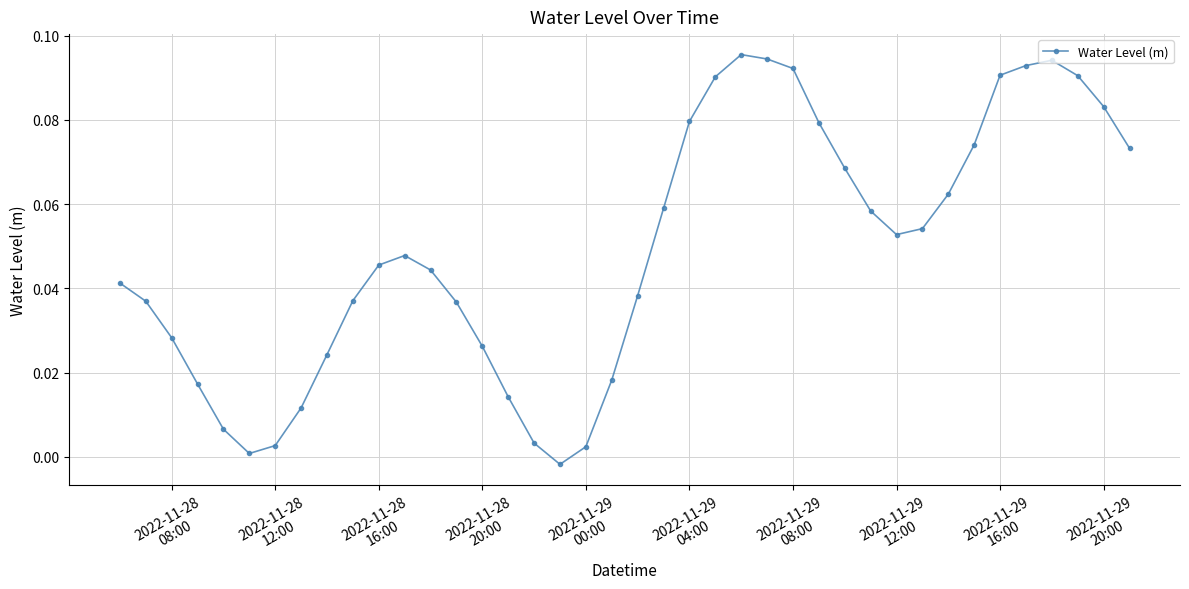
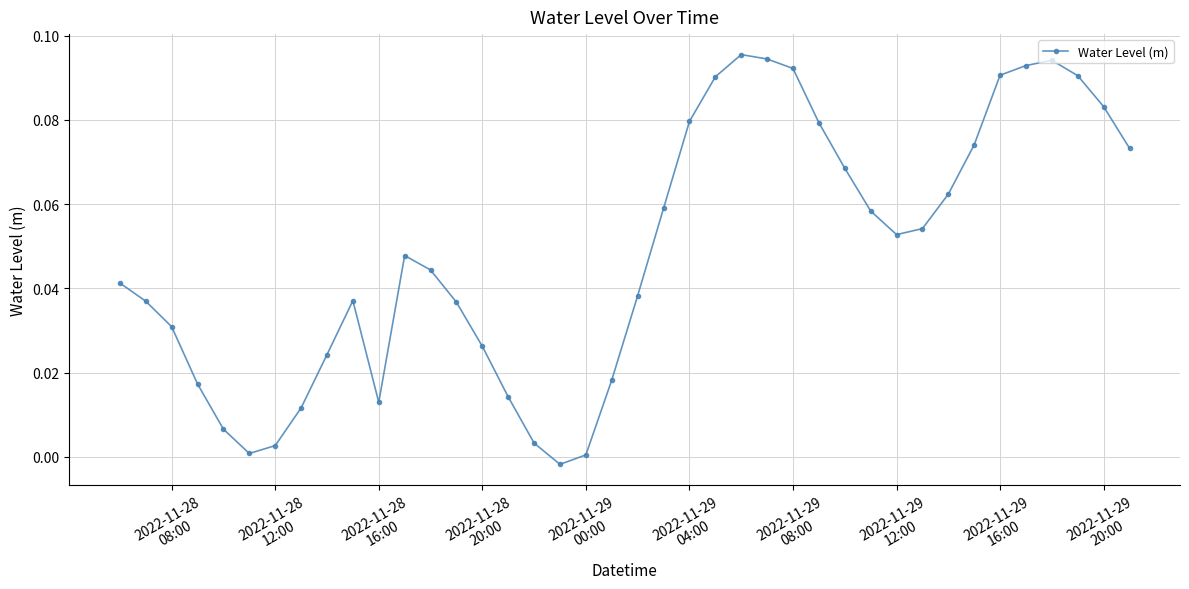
  {
-   "2022-11-28 08:00": 0.028,
+   "2022-11-28 08:00": 0.031,
    "2022-11-28 12:00": 0.003,
-   "2022-11-28 16:00": 0.046,
+   "2022-11-28 16:00": 0.013,
    "2022-11-28 20:00": 0.026,
-   "2022-11-29 00:00": 0.002,
+   "2022-11-29 00:00": 0.000,
    "2022-11-29 04:00": 0.080,
    "2022-11-29 08:00": 0.092,
    "2022-11-29 12:00": 0.053,
    "2022-11-29 16:00": 0.091,
    "2022-11-29 20:00": 0.083
  }
